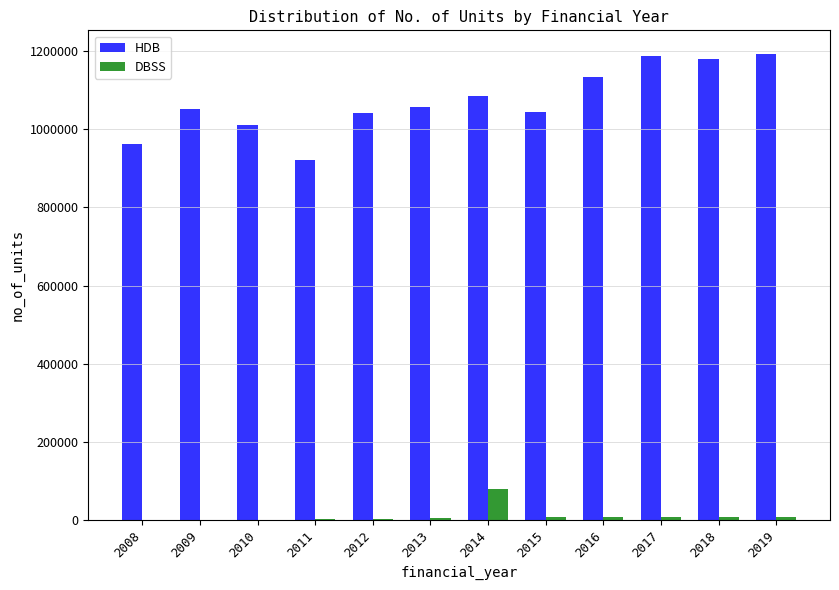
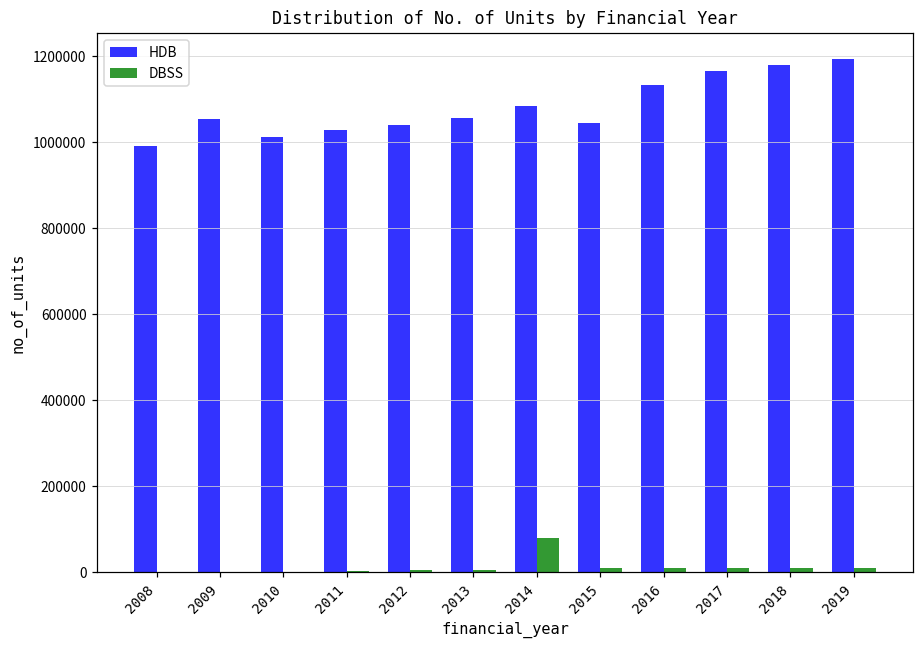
  {
    "HDB": {
-     "2008": 960000,
+     "2008": 990000,
      "2009": 1050000,
      "2010": 1010000,
-     "2011": 920000,
+     "2011": 1030000,
      "2012": 1040000,
      "2013": 1060000,
      "2014": 1080000,
      "2015": 1040000,
      "2016": 1130000,
-     "2017": 1190000,
+     "2017": 1160000,
      "2018": 1180000,
      "2019": 1190000
    },
    "DBSS": {
      "2008": 0,
      "2009": 0,
      "2010": 0,
      "2014": 80000,
      "2015": 10000,
      "2016": 10000,
      "2017": 10000,
      "2018": 10000,
      "2019": 10000
    }
  }
